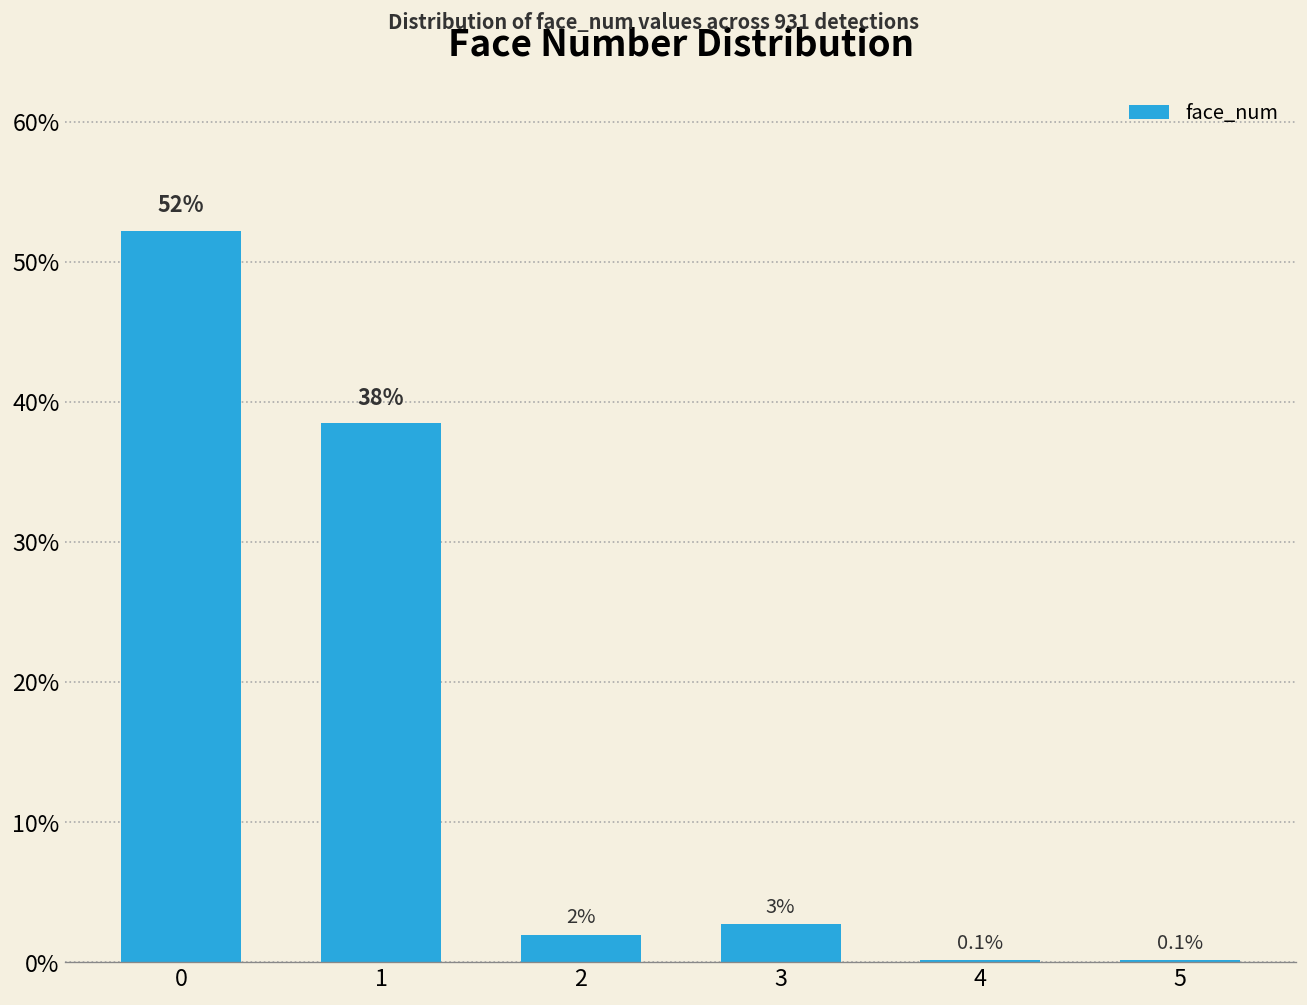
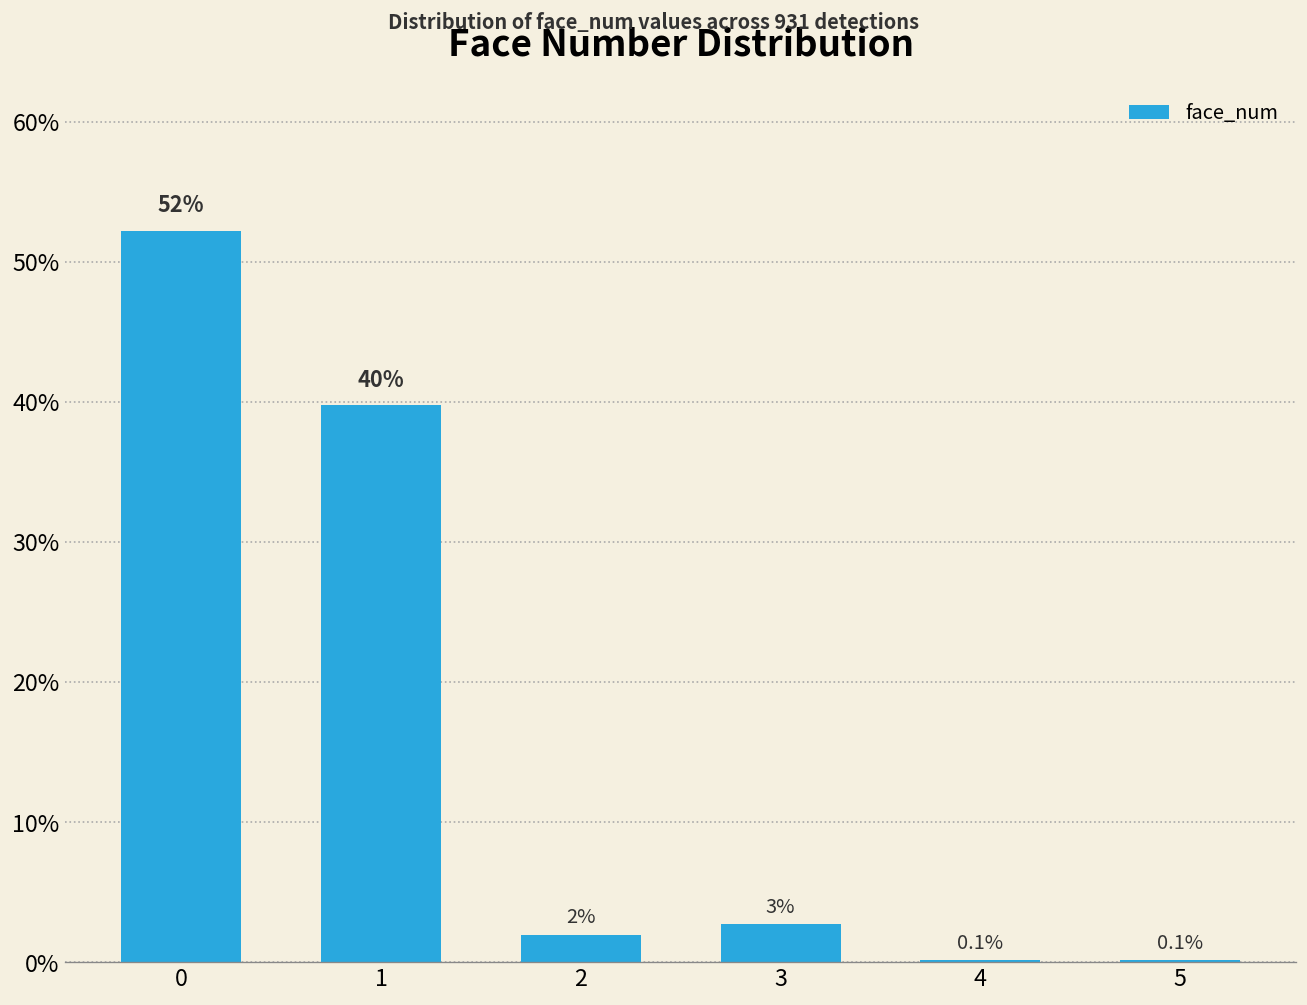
  {
    "0": "52%",
-   "1": "38%",
+   "1": "40%",
    "2": "2%",
    "3": "3%",
    "4": "0.1%",
    "5": "0.1%"
  }
